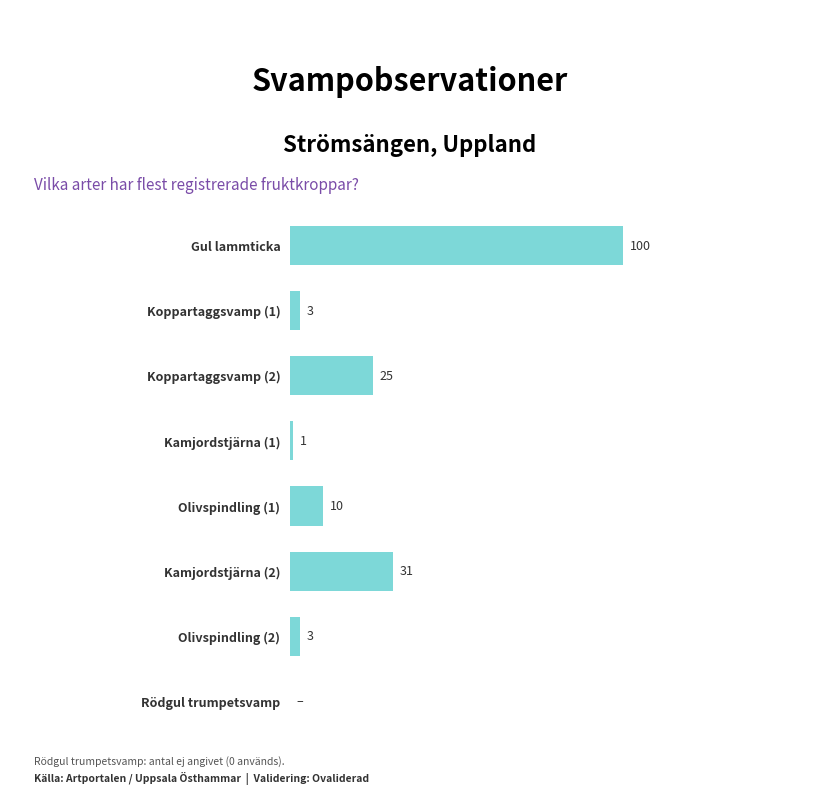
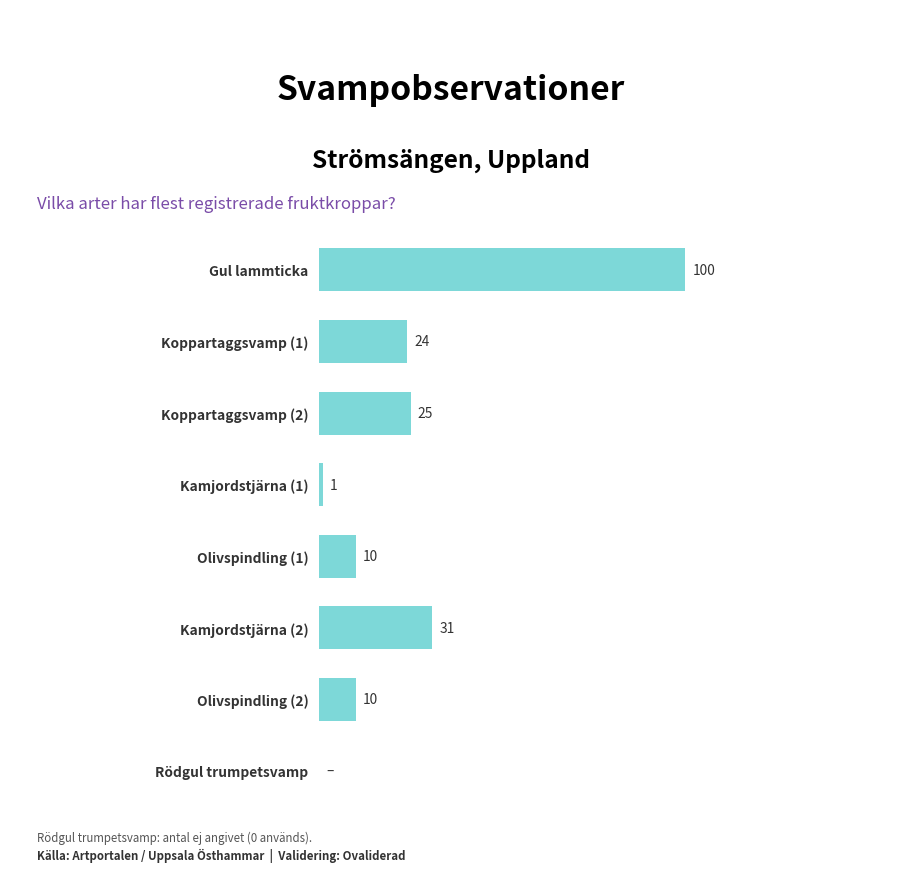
  {
    "Gul lammticka": 100,
-   "Koppartaggsvamp (1)": 3,
+   "Koppartaggsvamp (1)": 24,
    "Koppartaggsvamp (2)": 25,
    "Kamjordstjärna (1)": 1,
    "Olivspindling (1)": 10,
    "Kamjordstjärna (2)": 31,
-   "Olivspindling (2)": 3
+   "Olivspindling (2)": 10
  }
